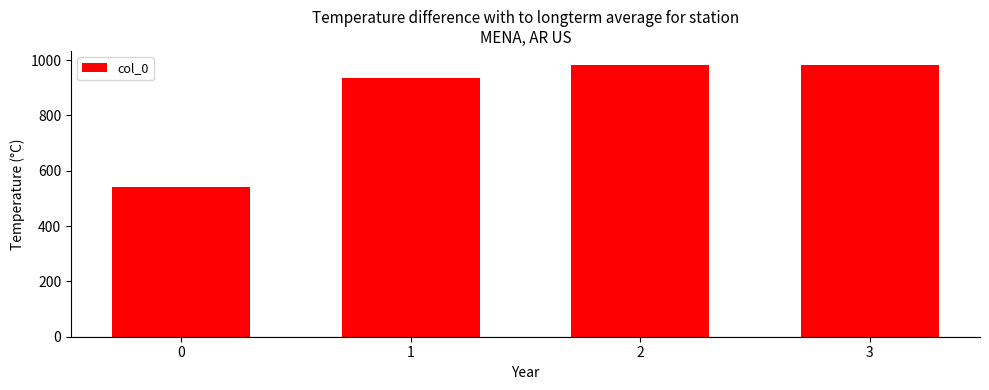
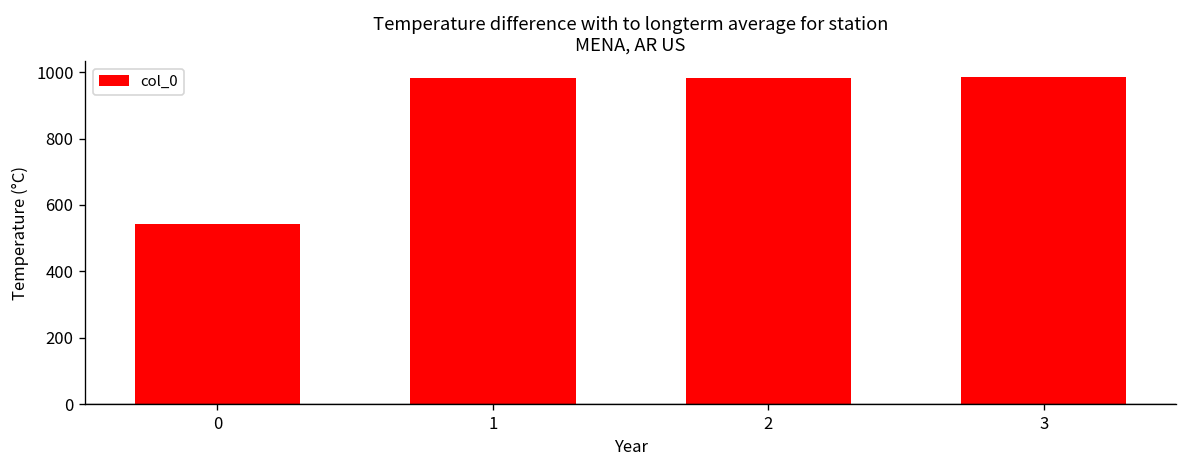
  {
    "0": 540,
-   "1": 930,
+   "1": 980,
    "2": 980,
    "3": 980
  }
